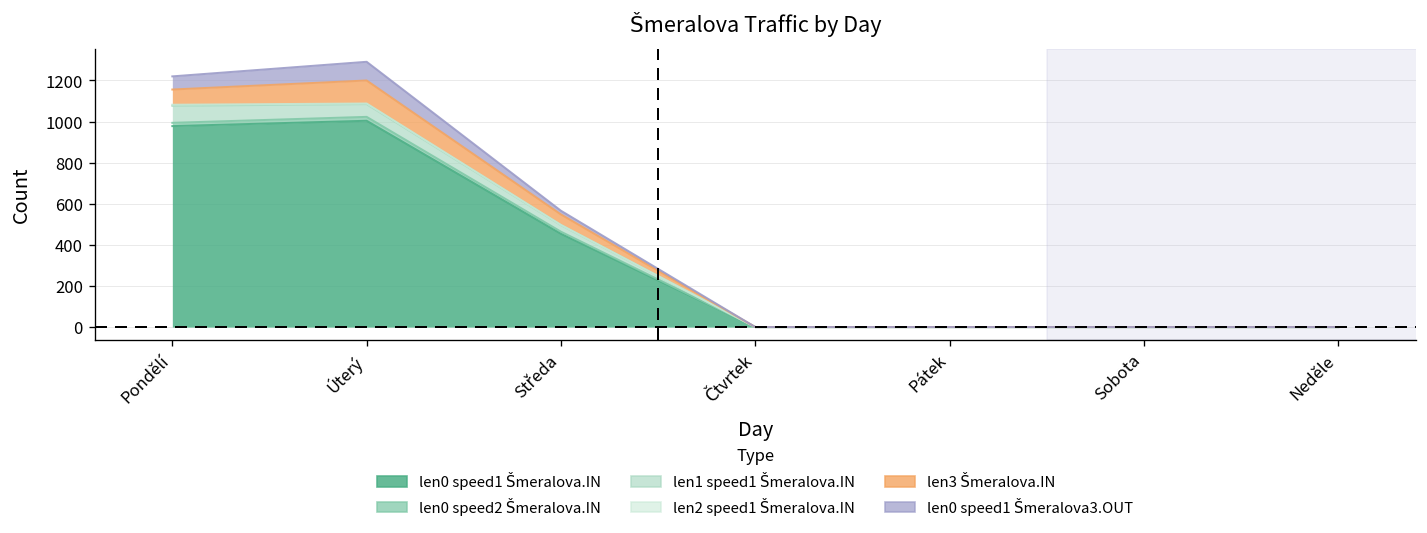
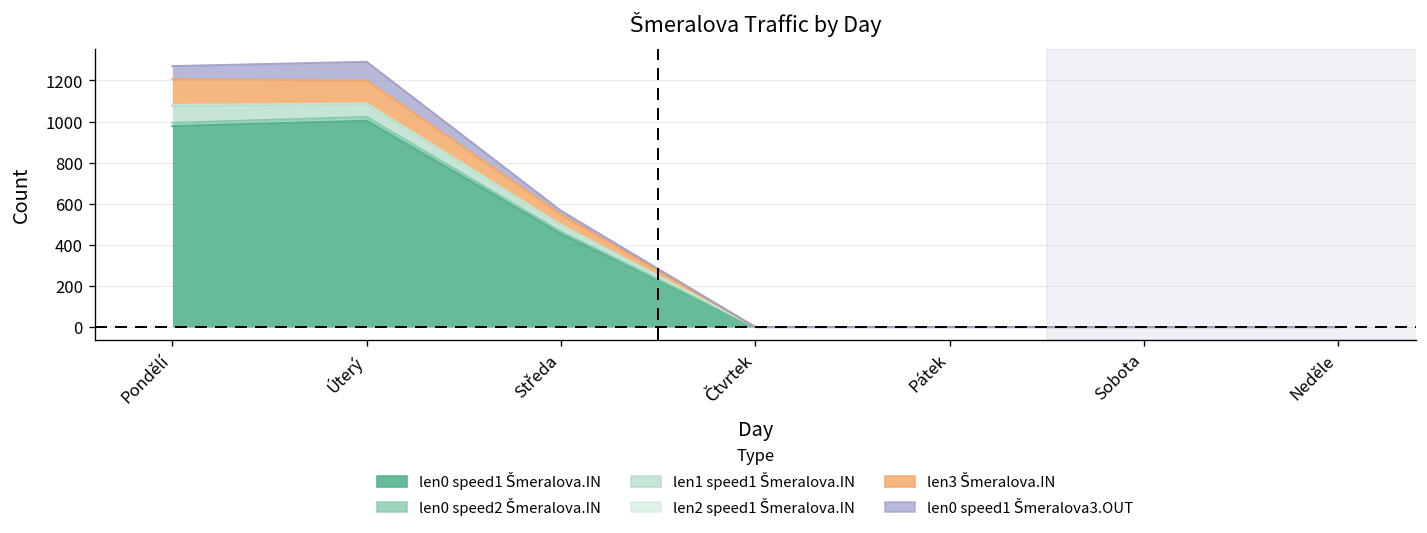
  {
    "len0 speed1 Šmeralova.IN": {
      "Pondělí": 980,
      "Úterý": 1000
    },
    "len3 Šmeralova.IN": {
-     "Pondělí": 70,
+     "Pondělí": 120,
      "Úterý": 110,
      "Středa": 50
    },
    "len0 speed1 Šmeralova3.OUT": {
      "Pondělí": 60,
      "Úterý": 90,
      "Středa": 20
    }
  }
